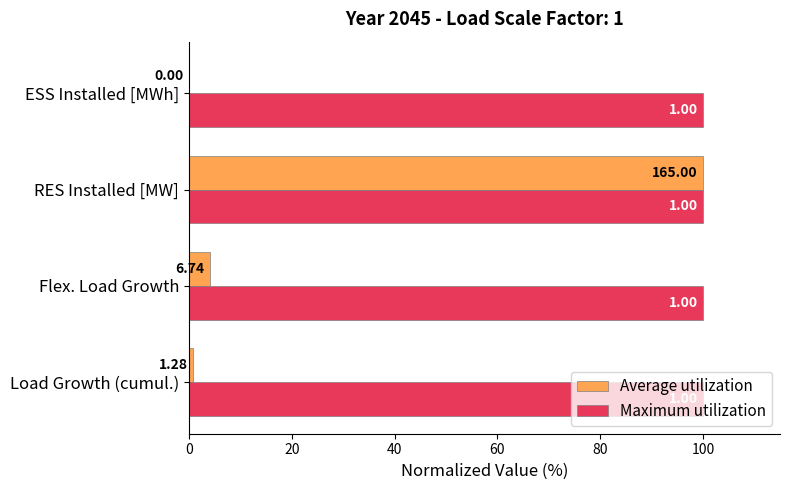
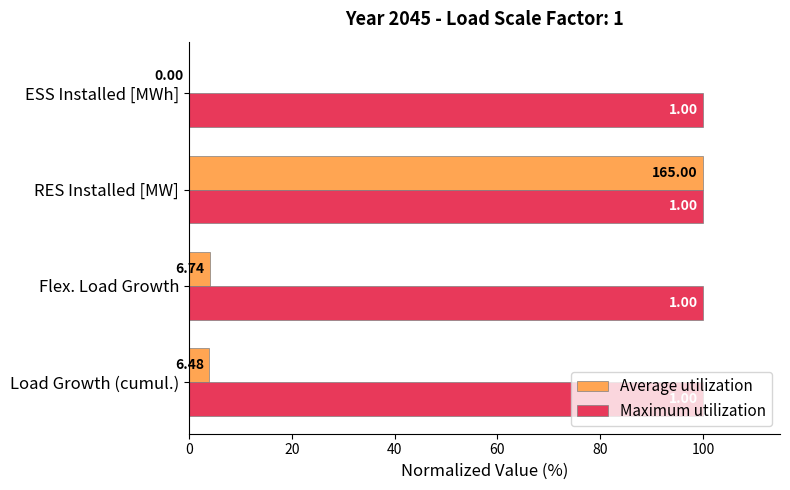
  {
    "Average utilization": {
      "ESS Installed [MWh]": 0.00,
-     "Load Growth (cumul.)": 1.28
+     "Load Growth (cumul.)": 6.48
    }
  }
